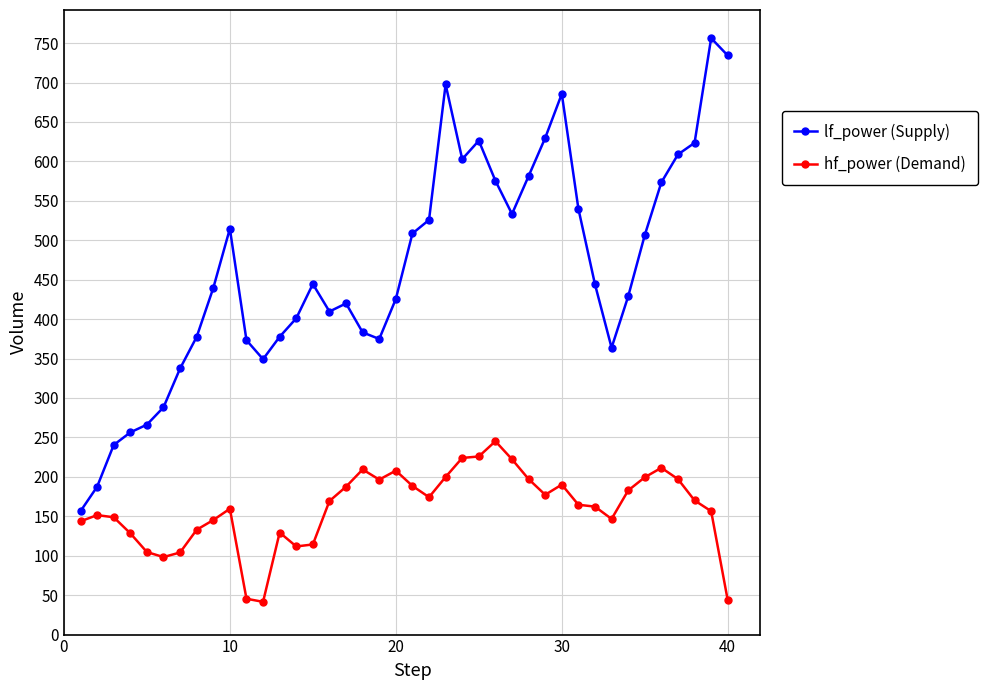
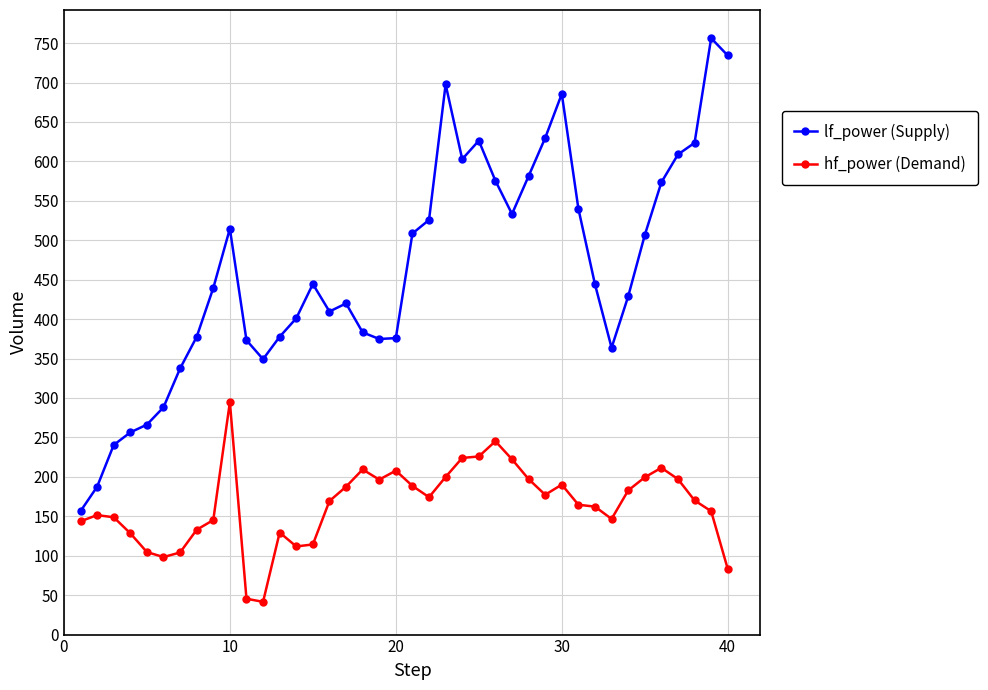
  {
    "lf_power (Supply)": {
      "10": 510,
-     "20": 430,
+     "20": 380,
      "30": 690,
      "40": 730
    },
    "hf_power (Demand)": {
-     "10": 160,
+     "10": 290,
      "20": 210,
      "30": 190,
-     "40": 40
+     "40": 80
    }
  }
